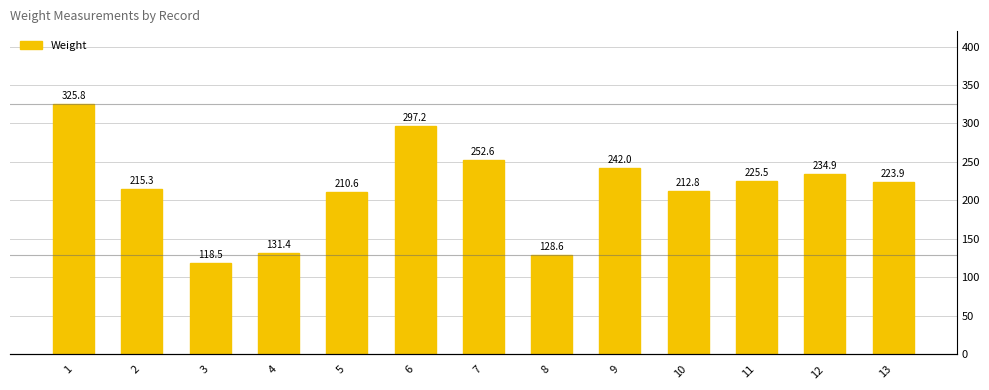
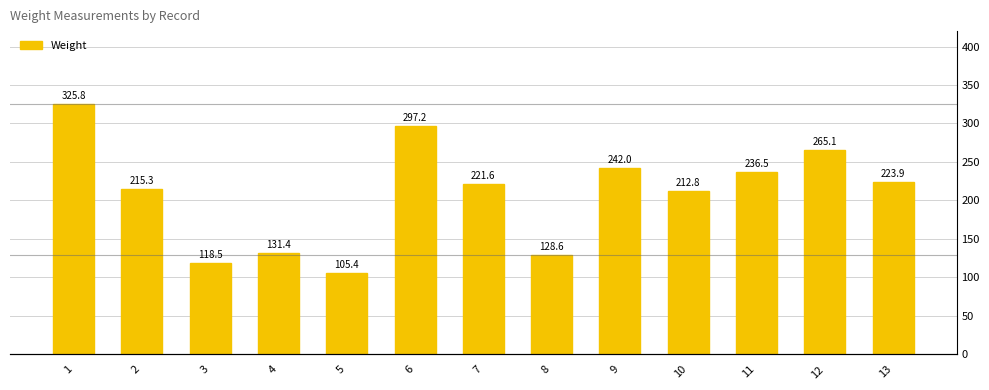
  {
    "1": 325.8,
    "2": 215.3,
    "3": 118.5,
    "4": 131.4,
-   "5": 210.6,
+   "5": 105.4,
    "6": 297.2,
-   "7": 252.6,
+   "7": 221.6,
    "8": 128.6,
    "9": 242.0,
    "10": 212.8,
-   "11": 225.5,
-   "12": 234.9,
+   "11": 236.5,
+   "12": 265.1,
    "13": 223.9
  }
